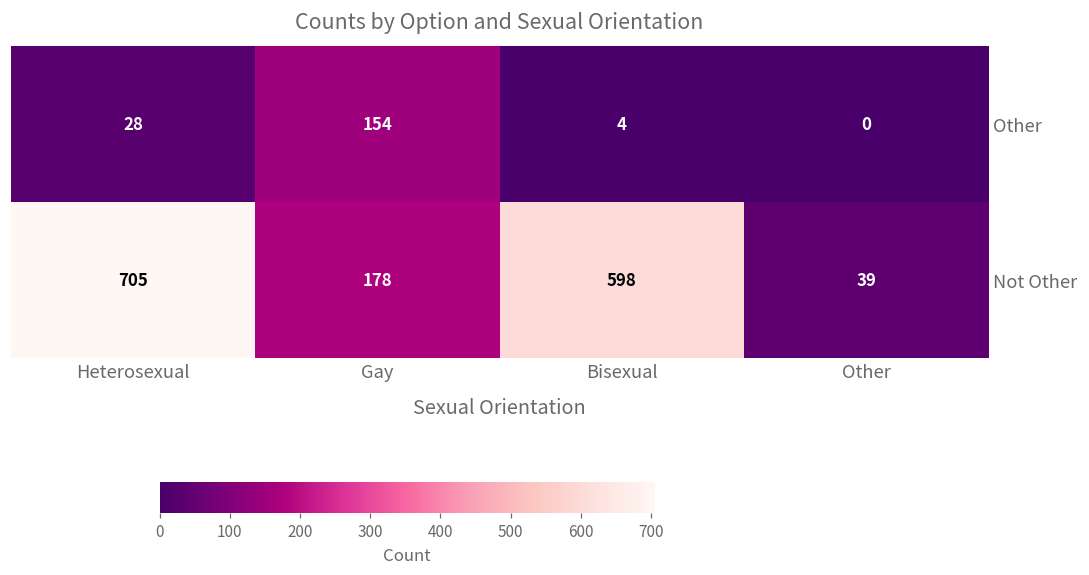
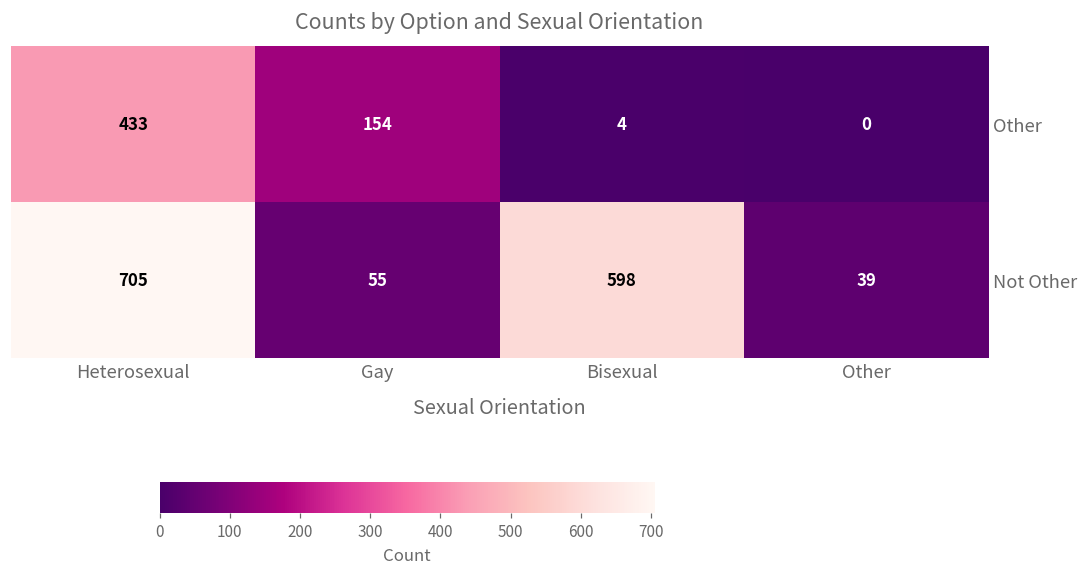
  {
    "Other": {
-     "Heterosexual": 28,
+     "Heterosexual": 433,
      "Gay": 154,
      "Bisexual": 4,
      "Other": 0
    },
    "Not Other": {
      "Heterosexual": 705,
-     "Gay": 178,
+     "Gay": 55,
      "Bisexual": 598,
      "Other": 39
    }
  }
